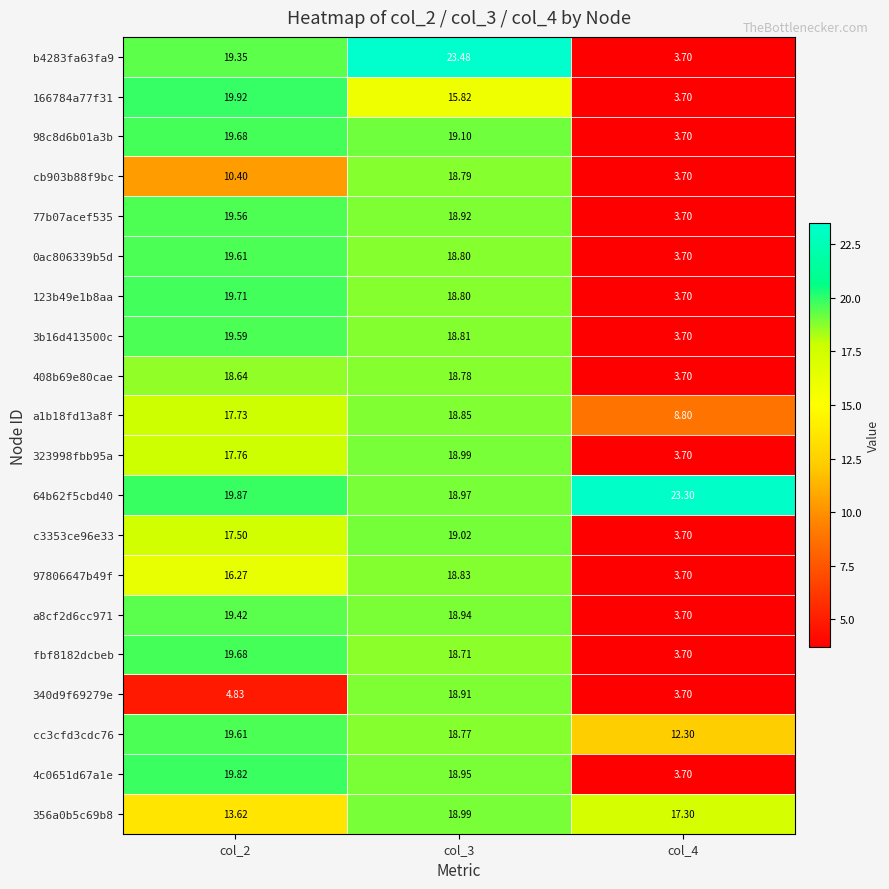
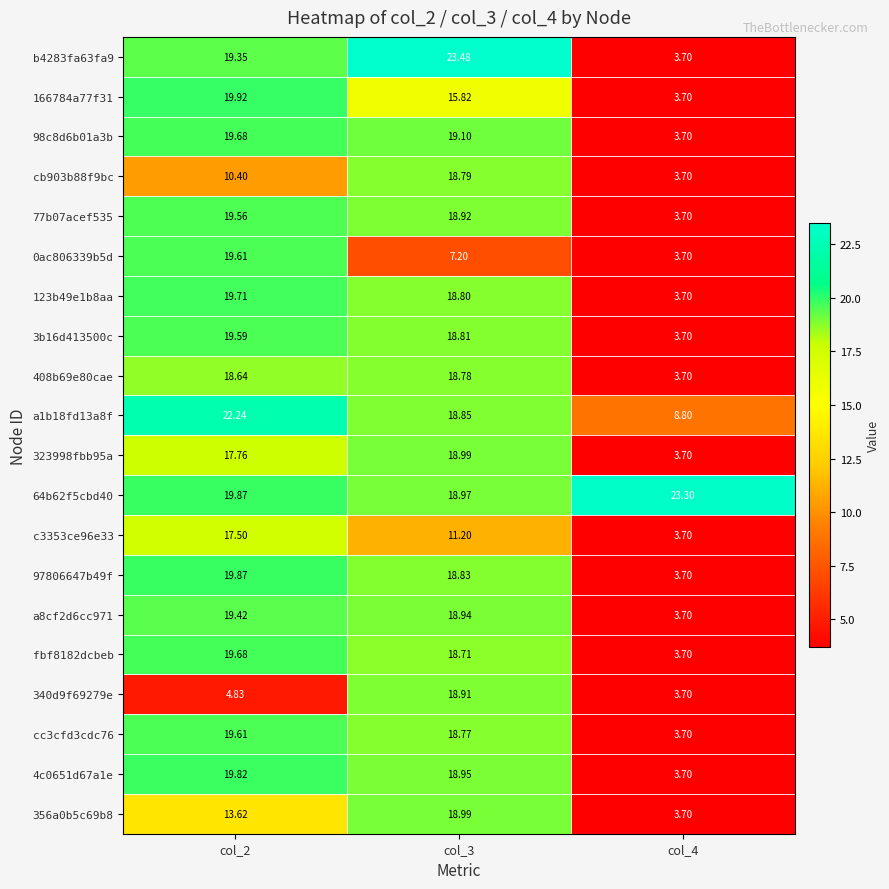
  {
    "b4283fa63fa9": {
      "col_2": 19.35,
      "col_3": 23.48,
      "col_4": 3.70
    },
    "166784a77f31": {
      "col_2": 19.92,
      "col_3": 15.82,
      "col_4": 3.70
    },
    "98c8d6b01a3b": {
      "col_2": 19.68,
      "col_3": 19.10,
      "col_4": 3.70
    },
    "cb903b88f9bc": {
      "col_2": 10.40,
      "col_3": 18.79,
      "col_4": 3.70
    },
    "77b07acef535": {
      "col_2": 19.56,
      "col_3": 18.92,
      "col_4": 3.70
    },
    "0ac806339b5d": {
      "col_2": 19.61,
-     "col_3": 18.80,
+     "col_3": 7.20,
      "col_4": 3.70
    },
    "123b49e1b8aa": {
      "col_2": 19.71,
      "col_3": 18.80,
      "col_4": 3.70
    },
    "3b16d413500c": {
      "col_2": 19.59,
      "col_3": 18.81,
      "col_4": 3.70
    },
    "408b69e80cae": {
      "col_2": 18.64,
      "col_3": 18.78,
      "col_4": 3.70
    },
    "a1b18fd13a8f": {
-     "col_2": 17.73,
+     "col_2": 22.24,
      "col_3": 18.85,
      "col_4": 8.80
    },
    "323998fbb95a": {
      "col_2": 17.76,
      "col_3": 18.99,
      "col_4": 3.70
    },
    "64b62f5cbd40": {
      "col_2": 19.87,
      "col_3": 18.97,
      "col_4": 23.30
    },
    "c3353ce96e33": {
      "col_2": 17.50,
-     "col_3": 19.02,
+     "col_3": 11.20,
      "col_4": 3.70
    },
    "97806647b49f": {
-     "col_2": 16.27,
+     "col_2": 19.87,
      "col_3": 18.83,
      "col_4": 3.70
    },
    "a8cf2d6cc971": {
      "col_2": 19.42,
      "col_3": 18.94,
      "col_4": 3.70
    },
    "fbf8182dcbeb": {
      "col_2": 19.68,
      "col_3": 18.71,
      "col_4": 3.70
    },
    "340d9f69279e": {
      "col_2": 4.83,
      "col_3": 18.91,
      "col_4": 3.70
    },
    "cc3cfd3cdc76": {
      "col_2": 19.61,
      "col_3": 18.77,
-     "col_4": 12.30
+     "col_4": 3.70
    },
    "4c0651d67a1e": {
      "col_2": 19.82,
      "col_3": 18.95,
      "col_4": 3.70
    },
    "356a0b5c69b8": {
      "col_2": 13.62,
      "col_3": 18.99,
-     "col_4": 17.30
+     "col_4": 3.70
    }
  }
